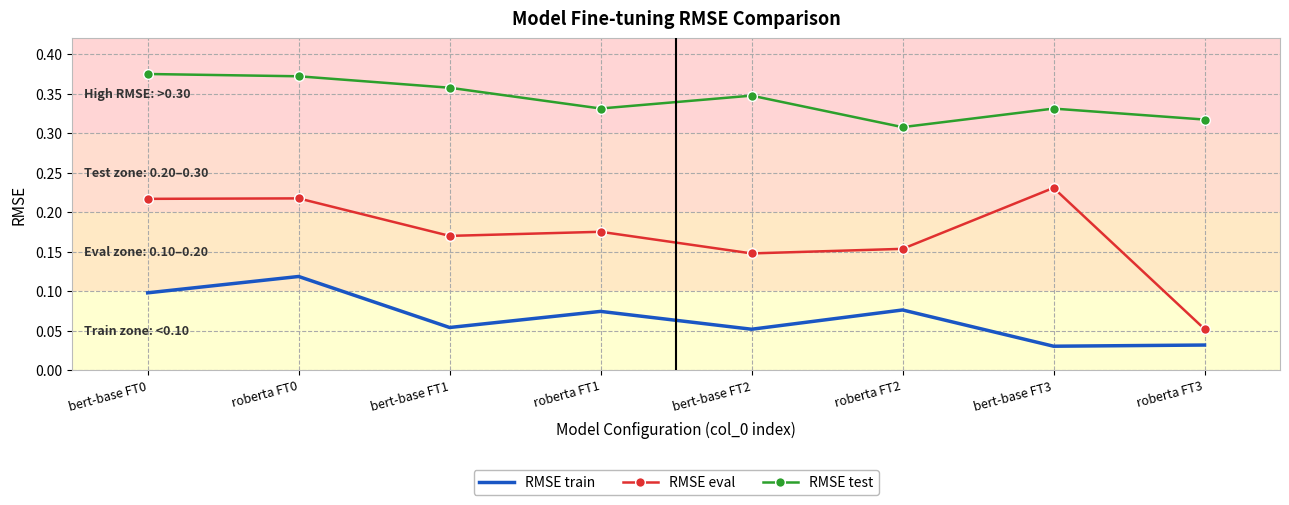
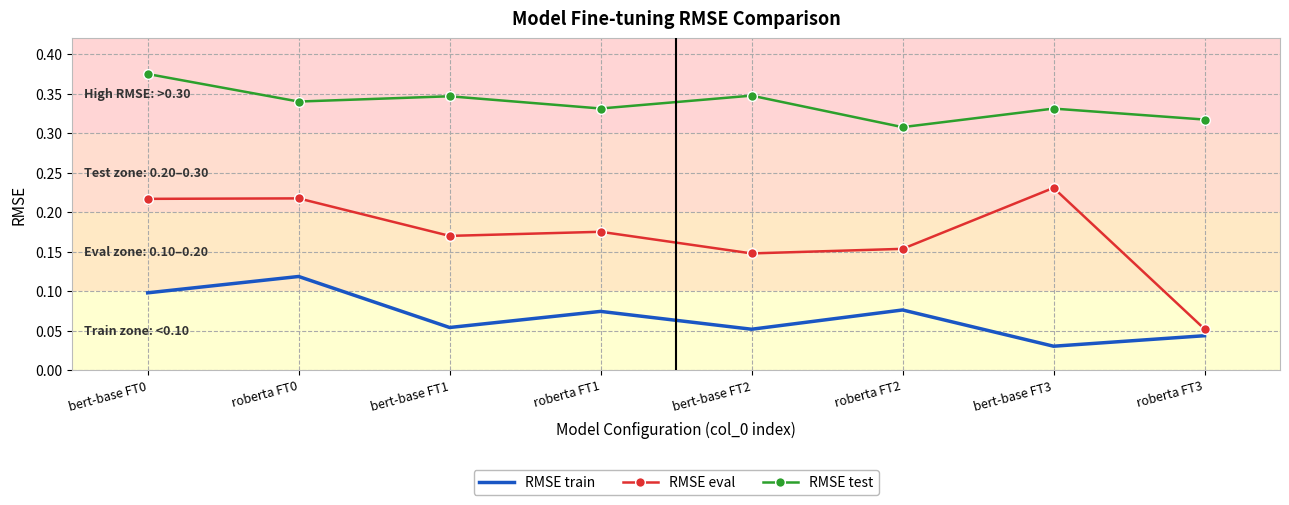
  {
    "RMSE train": {
      "roberta FT0": 0.12,
      "bert-base FT1": 0.05,
      "roberta FT1": 0.07,
      "bert-base FT2": 0.05,
      "roberta FT2": 0.08,
      "bert-base FT3": 0.03,
-     "roberta FT3": 0.03
+     "roberta FT3": 0.04
    },
    "RMSE eval": {
      "roberta FT0": 0.22,
      "bert-base FT1": 0.17,
      "roberta FT1": 0.18,
      "bert-base FT2": 0.15,
      "roberta FT2": 0.15,
      "bert-base FT3": 0.23,
      "roberta FT3": 0.05
    },
    "RMSE test": {
-     "roberta FT0": 0.37,
-     "bert-base FT1": 0.36,
+     "roberta FT0": 0.34,
+     "bert-base FT1": 0.35,
      "roberta FT1": 0.33,
      "bert-base FT2": 0.35,
      "roberta FT2": 0.31,
      "bert-base FT3": 0.33,
      "roberta FT3": 0.32
    }
  }
